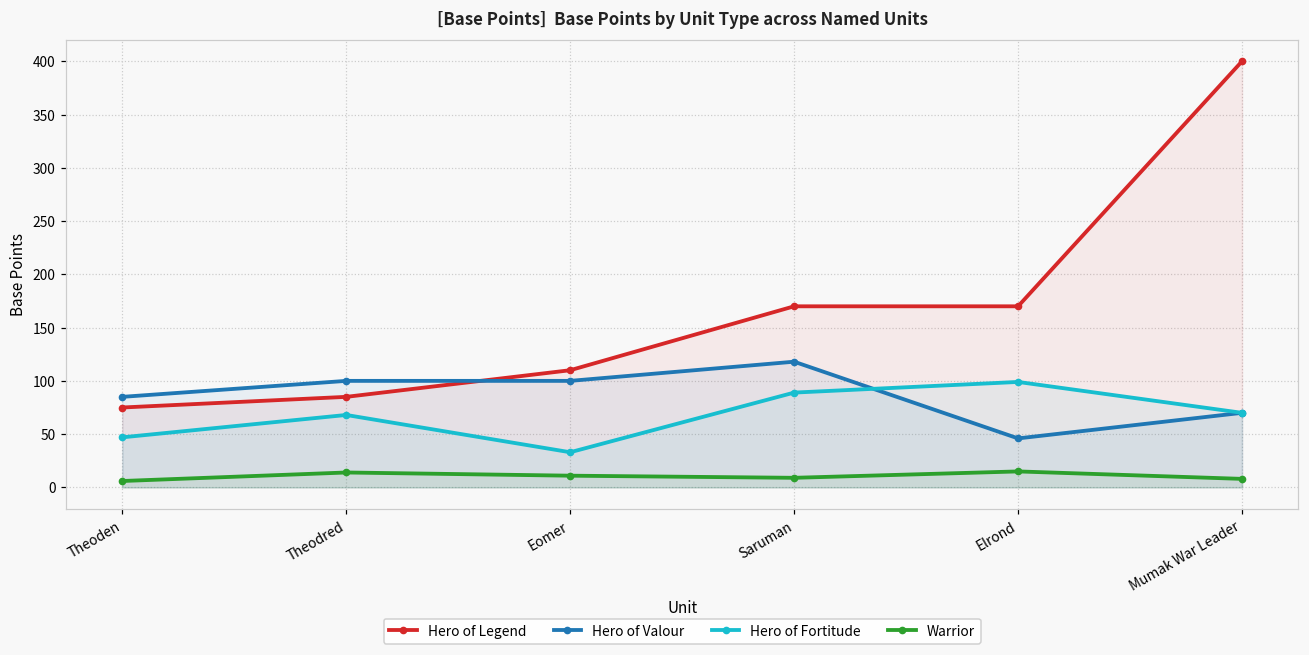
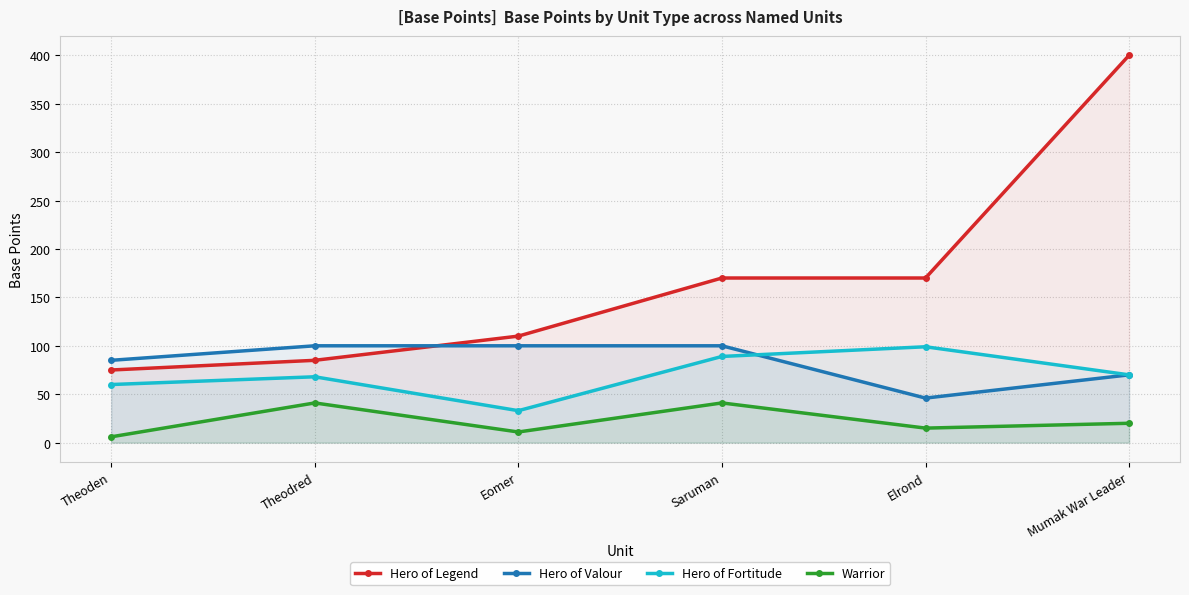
  {
    "Hero of Legend": {
      "Theoden": 80,
      "Theodred": 90,
      "Eomer": 110,
      "Saruman": 170,
      "Elrond": 170,
      "Mumak War Leader": 400
    },
    "Hero of Valour": {
      "Theoden": 90,
      "Theodred": 100,
      "Eomer": 100,
-     "Saruman": 120,
+     "Saruman": 100,
      "Elrond": 50
    },
    "Hero of Fortitude": {
-     "Theoden": 50,
+     "Theoden": 60,
      "Theodred": 70,
      "Eomer": 30,
      "Saruman": 90,
      "Elrond": 100
    },
    "Warrior": {
      "Theoden": 10,
-     "Theodred": 10,
+     "Theodred": 40,
      "Eomer": 10,
-     "Saruman": 10,
+     "Saruman": 40,
      "Elrond": 20,
-     "Mumak War Leader": 10
+     "Mumak War Leader": 20
    }
  }
